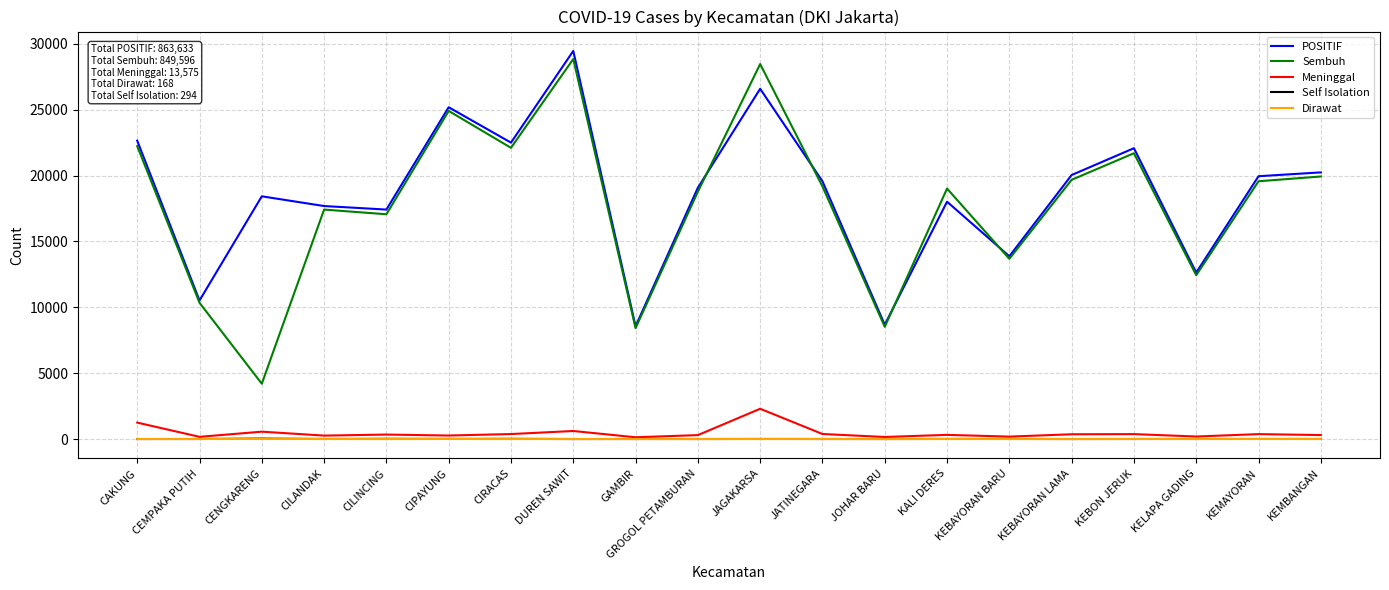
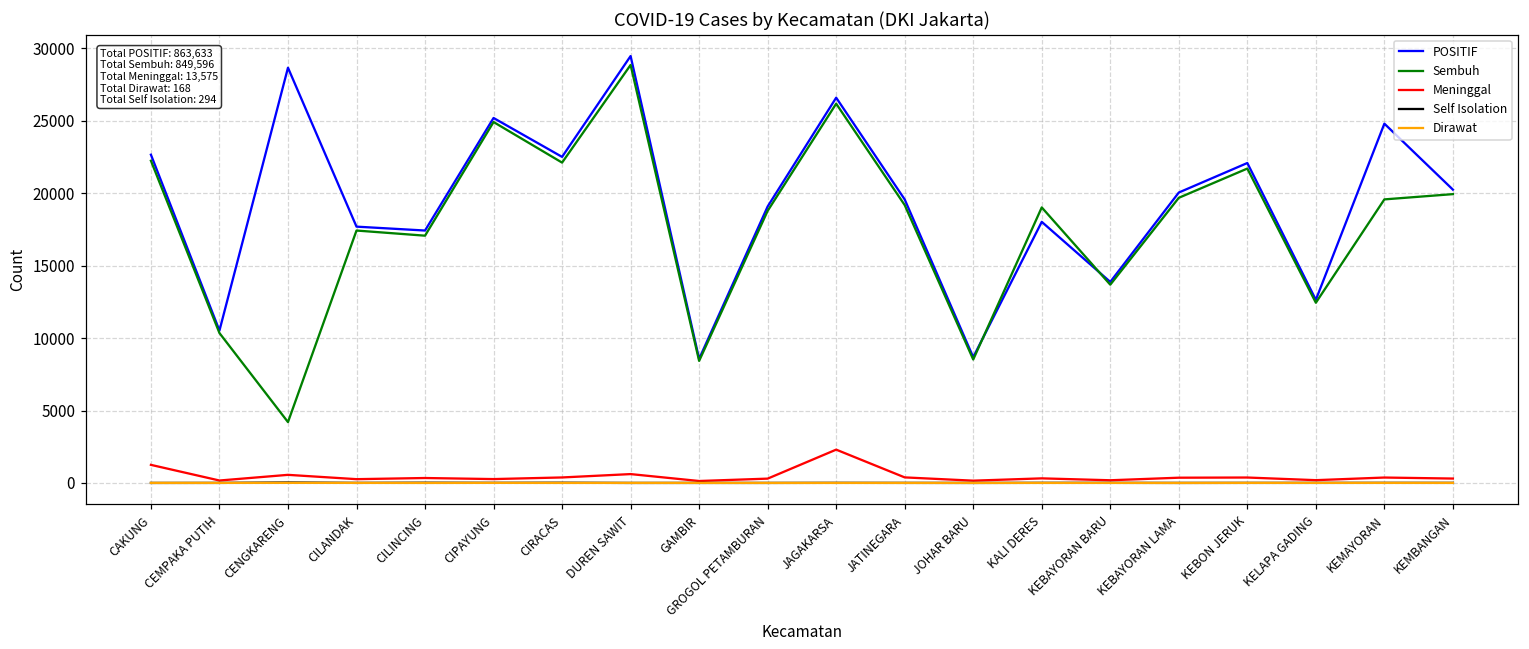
  {
    "POSITIF": {
      "CAKUNG": 22700,
-     "CENGKARENG": 18400,
+     "CENGKARENG": 28700,
      "CILANDAK": 17700,
      "CILINCING": 17400,
      "CIPAYUNG": 25200,
      "CIRACAS": 22500,
      "DUREN SAWIT": 29500,
      "GROGOL PETAMBURAN": 19100,
      "JAGAKARSA": 26600,
      "JATINEGARA": 19600,
      "KALI DERES": 18000,
      "KEBAYORAN LAMA": 20000,
      "KEBON JERUK": 22100,
      "KELAPA GADING": 12600,
-     "KEMAYORAN": 20000,
+     "KEMAYORAN": 24800,
      "KEMBANGAN": 20200
    },
    "Sembuh": {
      "CAKUNG": 22200,
      "CENGKARENG": 4200,
      "CILANDAK": 17400,
      "CILINCING": 17100,
      "CIPAYUNG": 24900,
      "CIRACAS": 22100,
      "DUREN SAWIT": 28900,
      "GROGOL PETAMBURAN": 18800,
-     "JAGAKARSA": 28500,
+     "JAGAKARSA": 26200,
      "JATINEGARA": 19200,
      "KALI DERES": 19000,
      "KEBAYORAN LAMA": 19700,
      "KEBON JERUK": 21700,
      "KELAPA GADING": 12400,
      "KEMAYORAN": 19600,
      "KEMBANGAN": 19900
    },
    "Meninggal": {
      "CAKUNG": 1200,
      "CENGKARENG": 600,
      "CILANDAK": 300,
      "CILINCING": 300,
      "CIPAYUNG": 300,
      "CIRACAS": 400,
      "DUREN SAWIT": 600,
      "GROGOL PETAMBURAN": 300,
      "JAGAKARSA": 2300,
      "JATINEGARA": 400,
      "KALI DERES": 300,
      "KEBAYORAN LAMA": 400,
      "KEBON JERUK": 400,
      "KEMAYORAN": 400,
      "KEMBANGAN": 300
    },
    "Dirawat": {
      "CAKUNG": 0,
      "CENGKARENG": 0,
      "CILANDAK": 0,
      "CILINCING": 0,
      "CIPAYUNG": 0,
      "CIRACAS": 0,
      "DUREN SAWIT": 0,
      "GROGOL PETAMBURAN": 0,
      "JAGAKARSA": 0,
      "JATINEGARA": 0,
      "KALI DERES": 0,
      "KEBAYORAN LAMA": 0,
      "KEBON JERUK": 0,
      "KEMAYORAN": 0,
      "KEMBANGAN": 0
    }
  }
